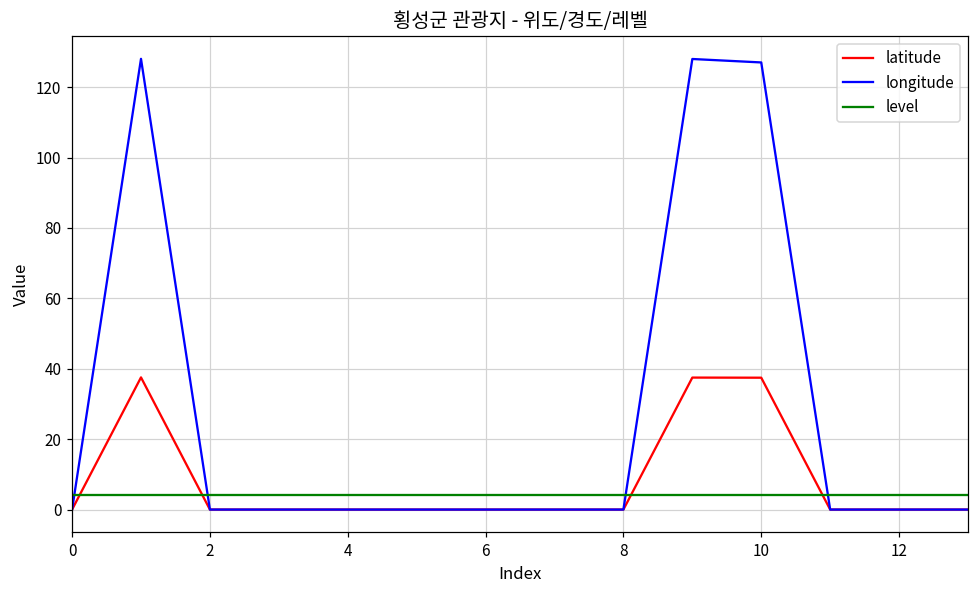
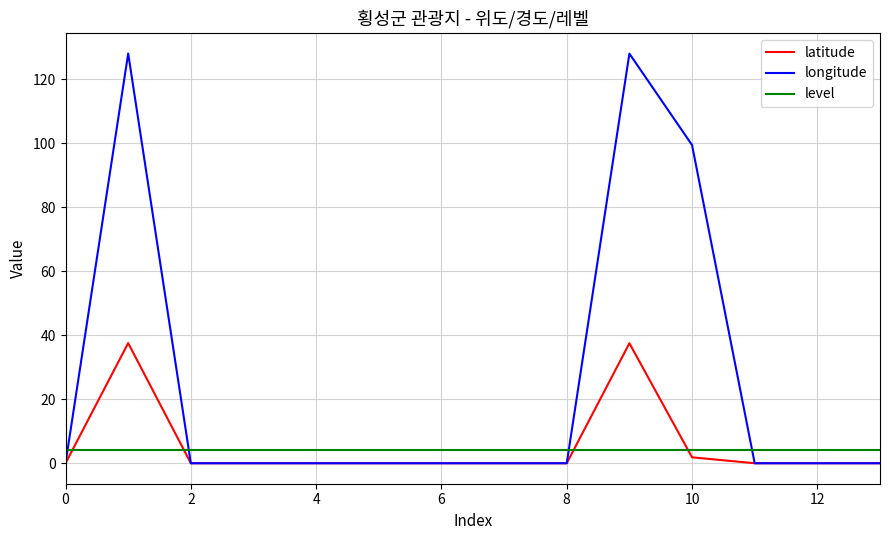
  {
    "latitude": {
-     "10": 37
+     "10": 2
    },
    "longitude": {
-     "10": 127
+     "10": 99
    },
    "level": {
      "0": 4,
      "2": 4,
      "4": 4,
      "6": 4,
      "8": 4,
      "10": 4,
      "12": 4
    }
  }
